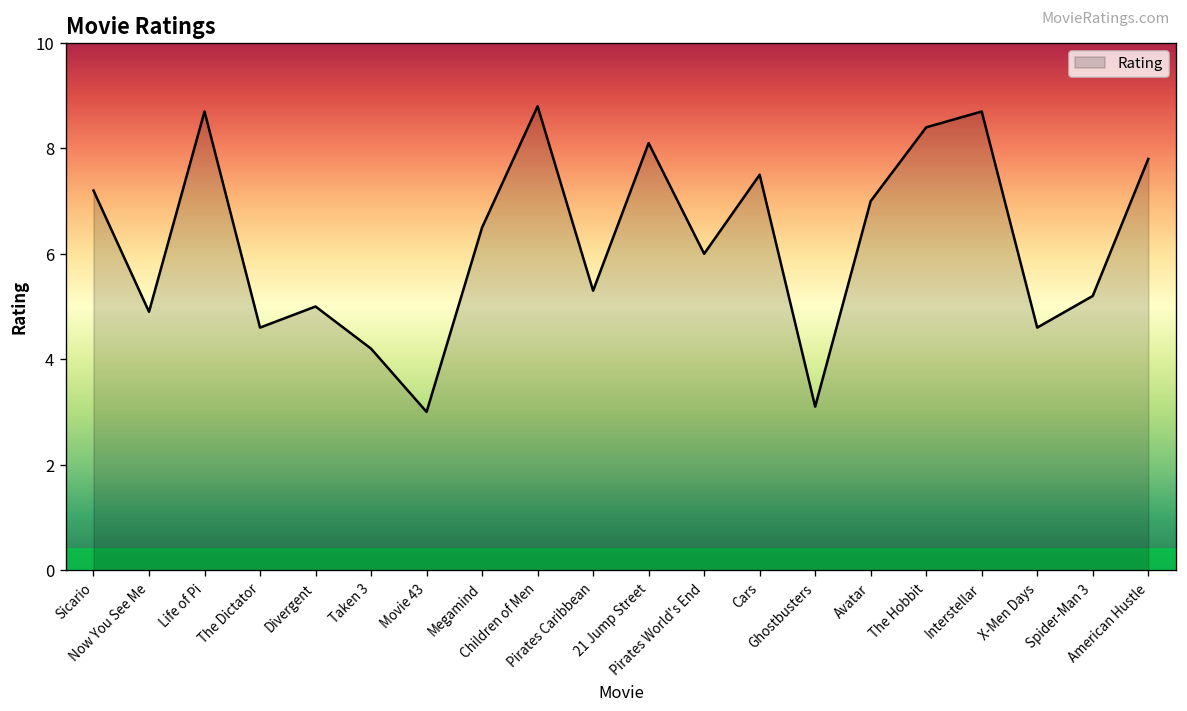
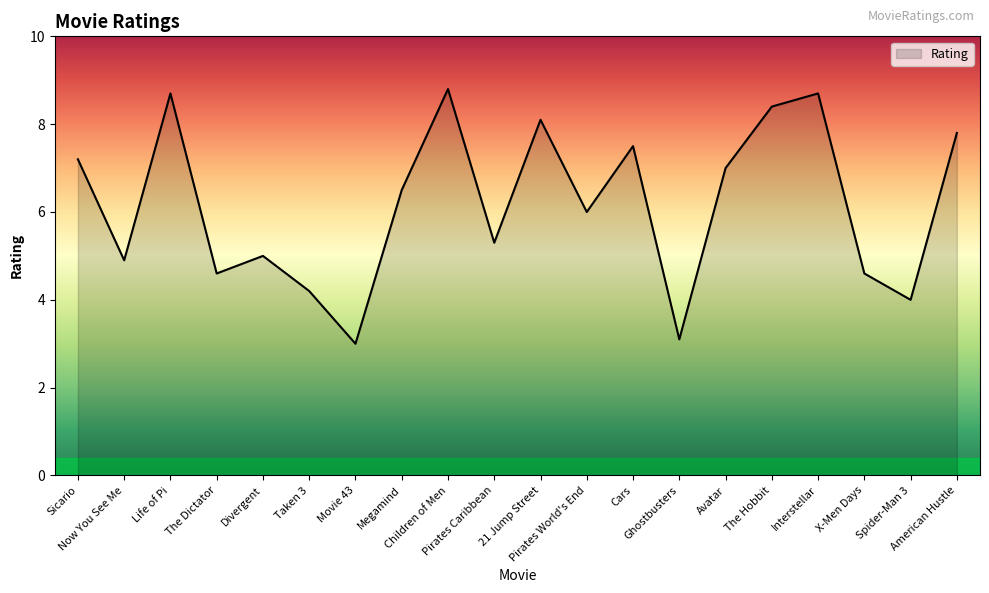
  {
    "Sicario": 7.2,
    "Now You See Me": 4.9,
    "Life of Pi": 8.7,
    "The Dictator": 4.6,
    "Divergent": 5.0,
    "Taken 3": 4.2,
    "Movie 43": 3.0,
    "Megamind": 6.5,
    "Children of Men": 8.8,
    "Pirates Caribbean": 5.3,
    "21 Jump Street": 8.1,
    "Pirates World's End": 6.0,
    "Cars": 7.5,
    "Ghostbusters": 3.1,
    "Avatar": 7.0,
    "The Hobbit": 8.4,
    "Interstellar": 8.7,
    "X-Men Days": 4.6,
-   "Spider-Man 3": 5.2,
+   "Spider-Man 3": 4.0,
    "American Hustle": 7.8
  }
